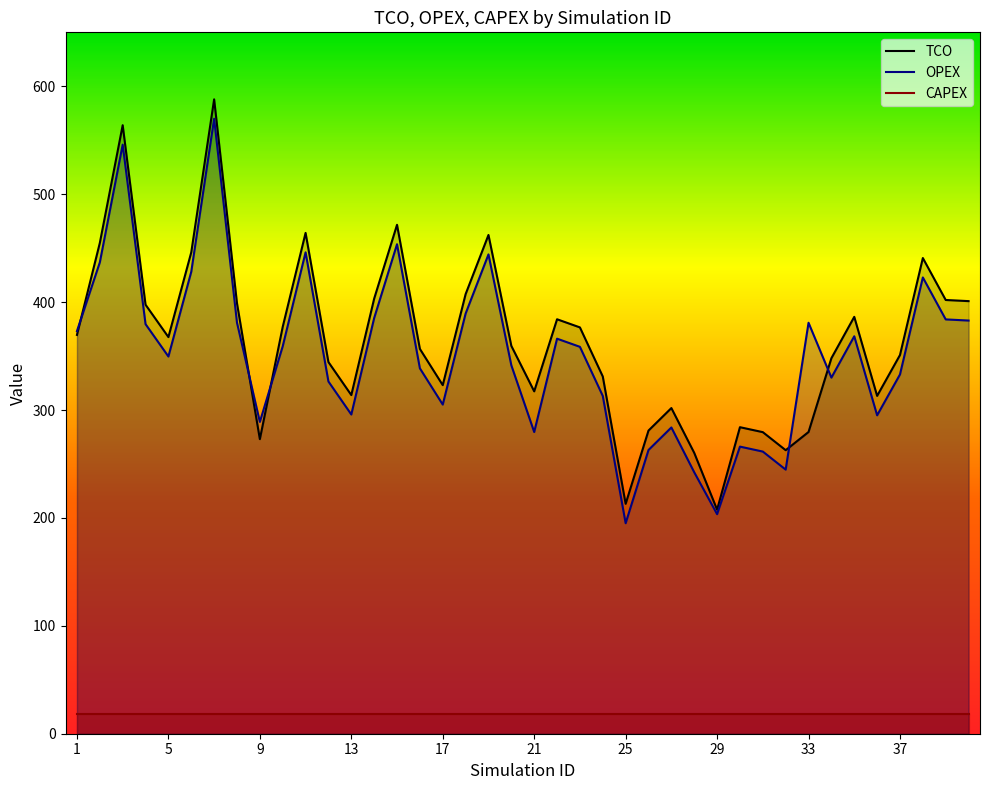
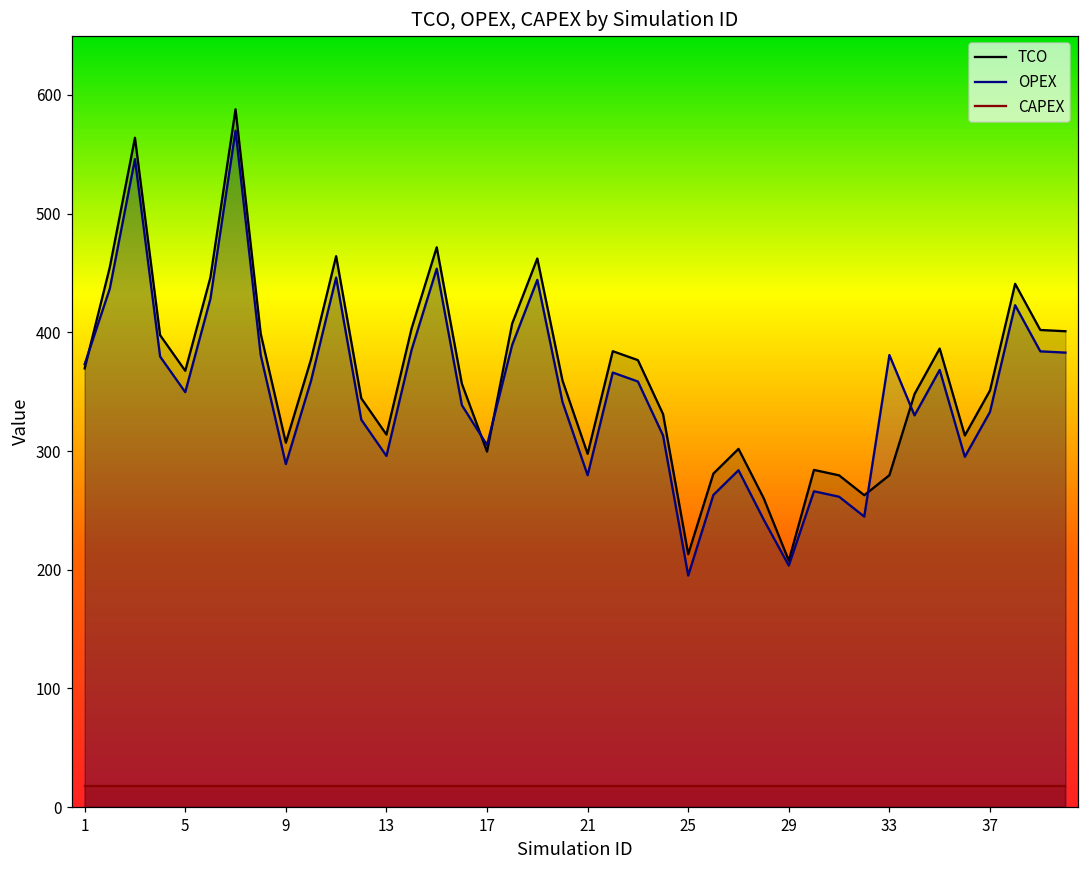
  {
    "TCO": {
      "1": 370,
      "5": 368,
-     "9": 273,
+     "9": 307,
      "13": 314,
-     "17": 323,
-     "21": 317,
+     "17": 299,
+     "21": 298,
      "25": 213,
      "29": 208,
      "33": 280,
      "37": 351
    },
    "OPEX": {
      "1": 373,
      "5": 350,
      "9": 289,
      "13": 296,
      "17": 305,
      "21": 280,
      "25": 195,
      "29": 203,
      "33": 381,
      "37": 333
    },
    "CAPEX": {
      "1": 18,
      "5": 18,
      "9": 18,
      "13": 18,
      "17": 18,
      "21": 18,
      "25": 18,
      "29": 18,
      "33": 18,
      "37": 18
    }
  }
